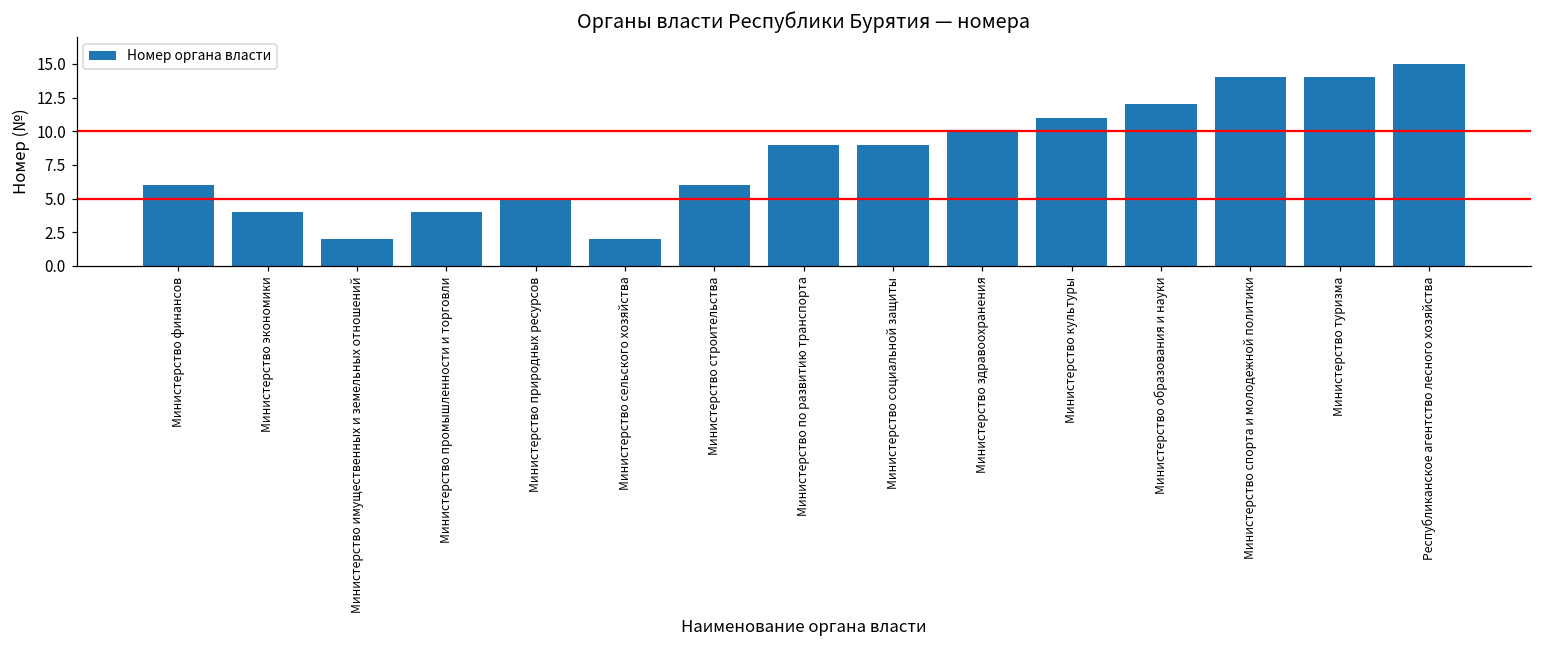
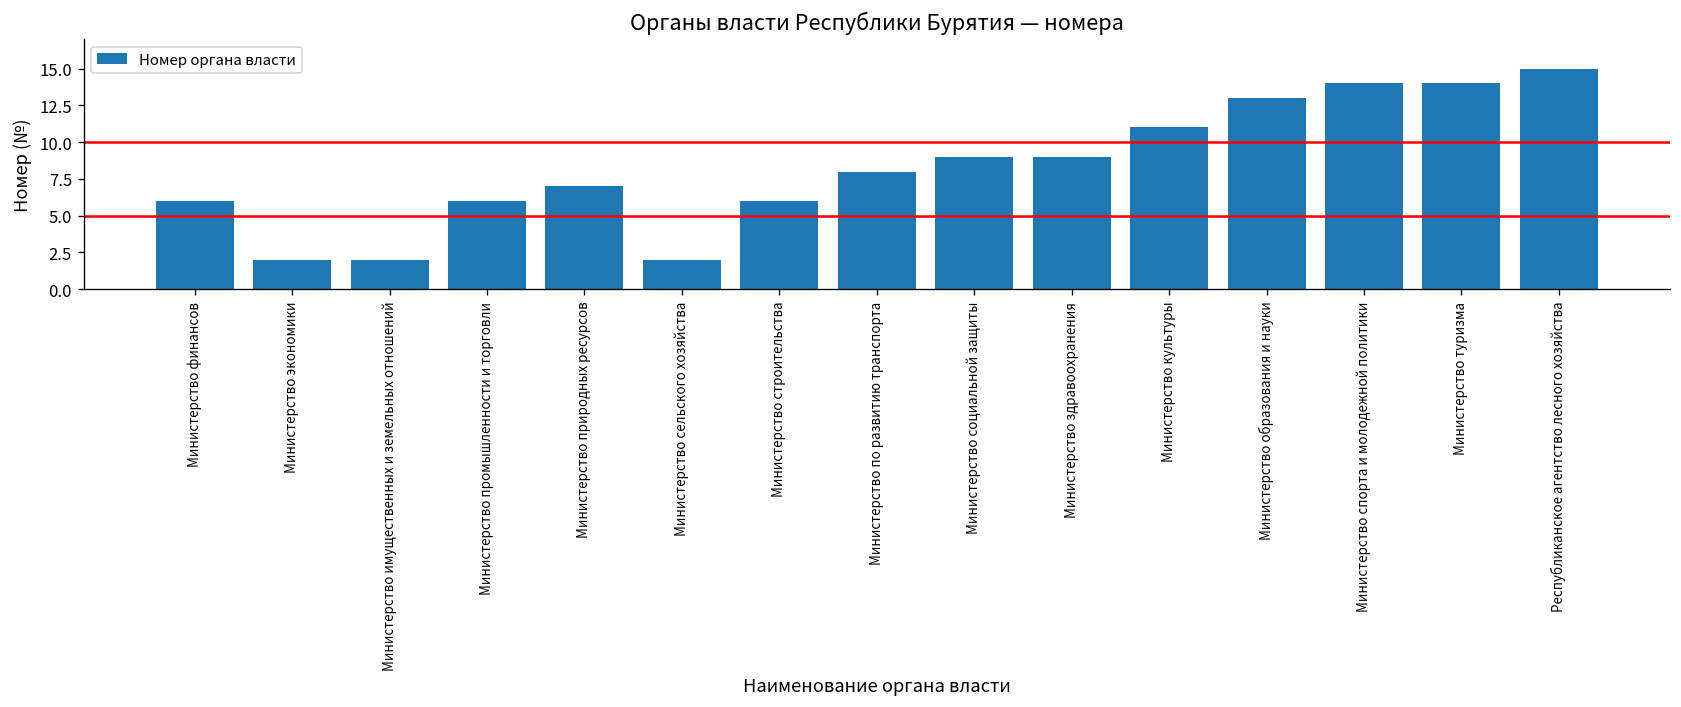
  {
    "Министерство финансов": 6,
-   "Министерство экономики": 4,
+   "Министерство экономики": 2,
    "Министерство имущественных и земельных отношений": 2,
-   "Министерство промышленности и торговли": 4,
-   "Министерство природных ресурсов": 5,
+   "Министерство промышленности и торговли": 6,
+   "Министерство природных ресурсов": 7,
    "Министерство сельского хозяйства": 2,
    "Министерство строительства": 6,
-   "Министерство по развитию транспорта": 9,
+   "Министерство по развитию транспорта": 8,
    "Министерство социальной защиты": 9,
-   "Министерство здравоохранения": 10,
+   "Министерство здравоохранения": 9,
    "Министерство культуры": 11,
-   "Министерство образования и науки": 12,
+   "Министерство образования и науки": 13,
    "Министерство спорта и молодежной политики": 14,
    "Министерство туризма": 14,
    "Республиканское агентство лесного хозяйства": 15
  }
